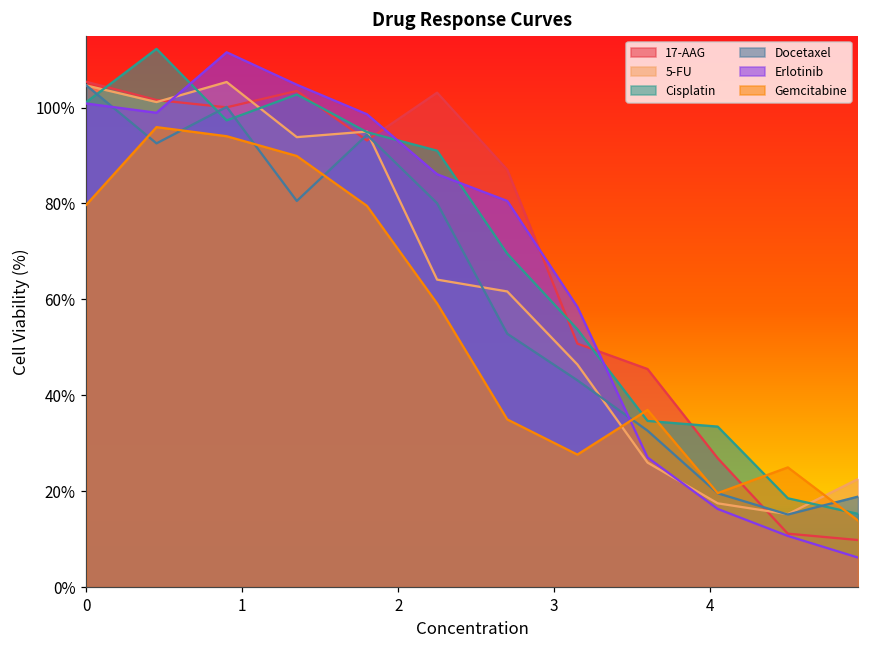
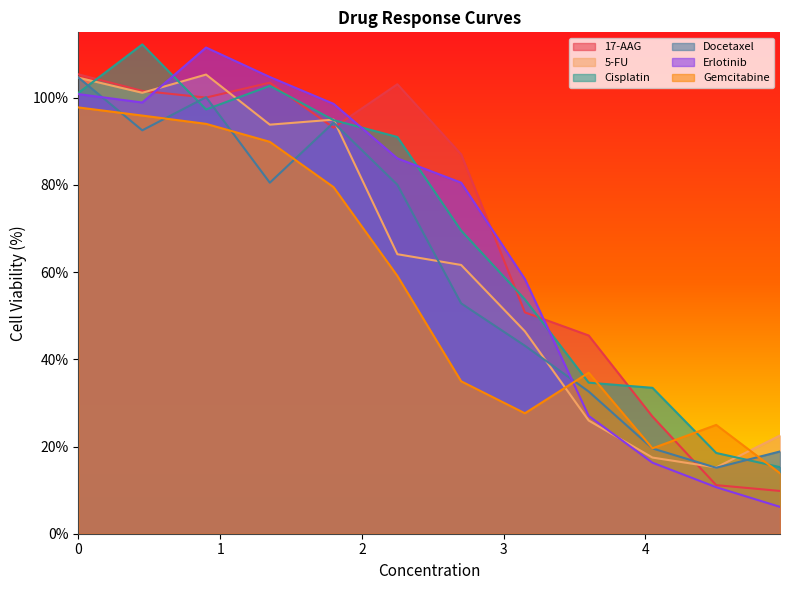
  {
    "17-AAG": {
      "0": "105%"
    },
    "Gemcitabine": {
-     "0": "80%"
+     "0": "98%"
    }
  }
